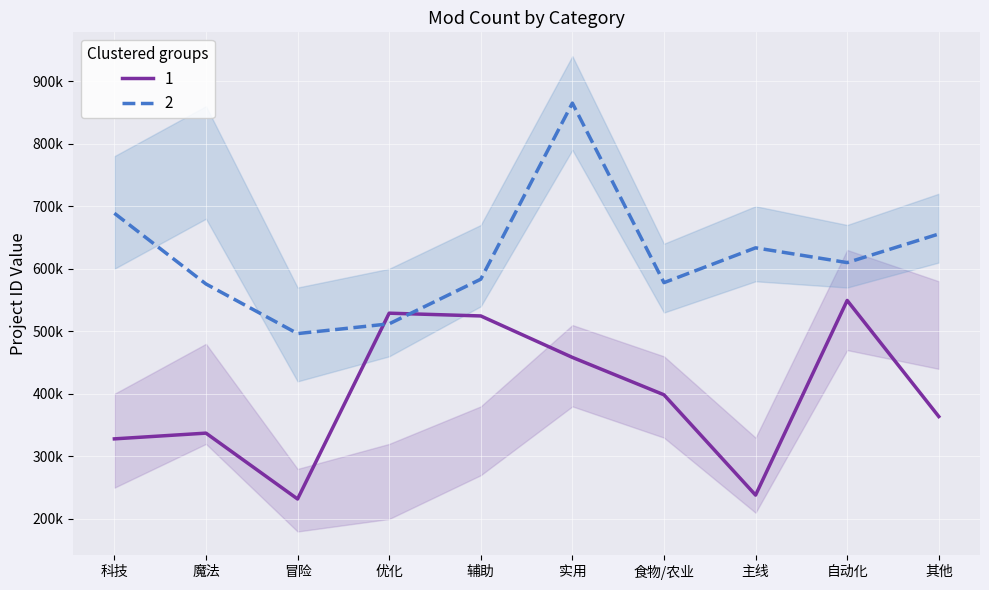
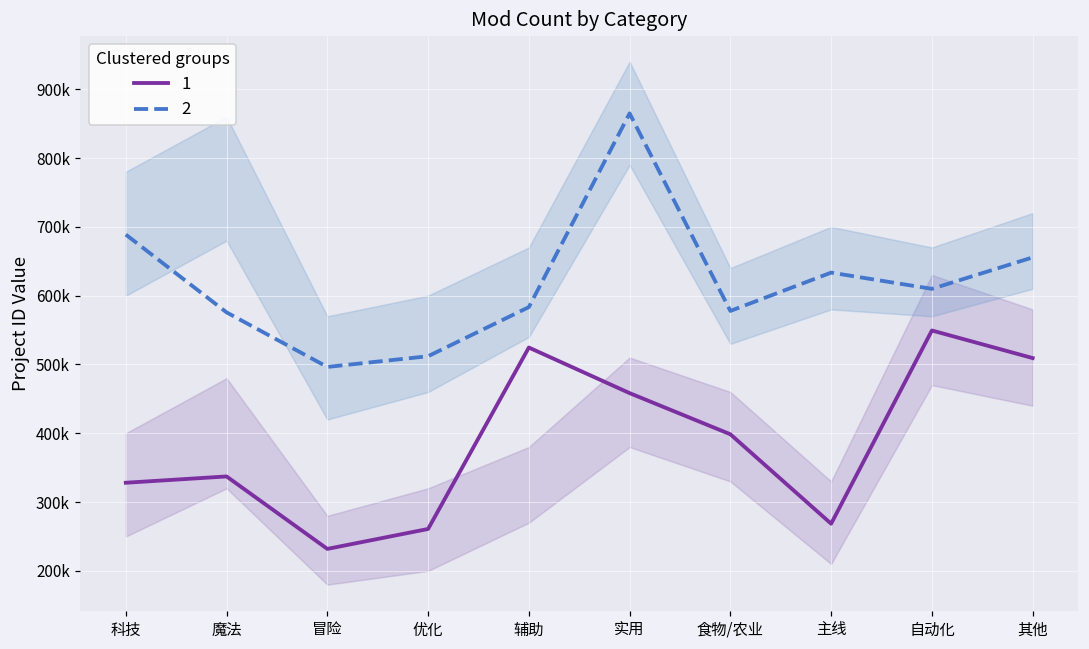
  {
    "1": {
      "科技": 330000,
      "魔法": 340000,
      "冒险": 230000,
-     "优化": 530000,
+     "优化": 260000,
      "辅助": 520000,
      "实用": 460000,
      "食物/农业": 400000,
-     "主线": 240000,
+     "主线": 270000,
      "自动化": 550000,
-     "其他": 360000
+     "其他": 510000
    }
  }
